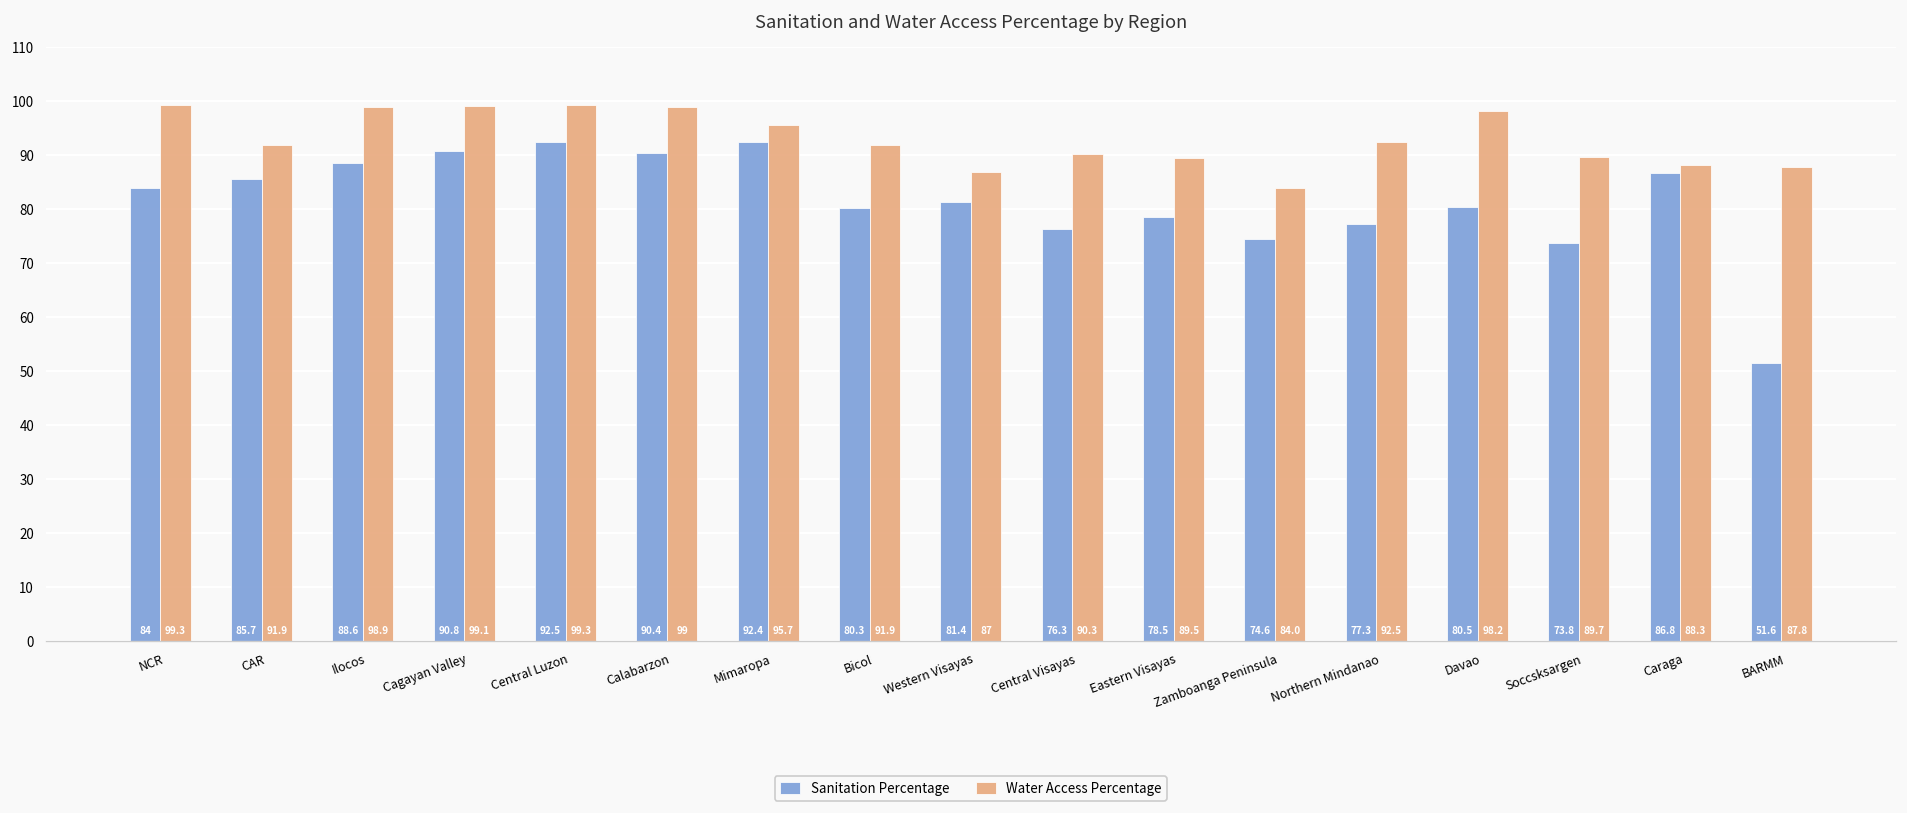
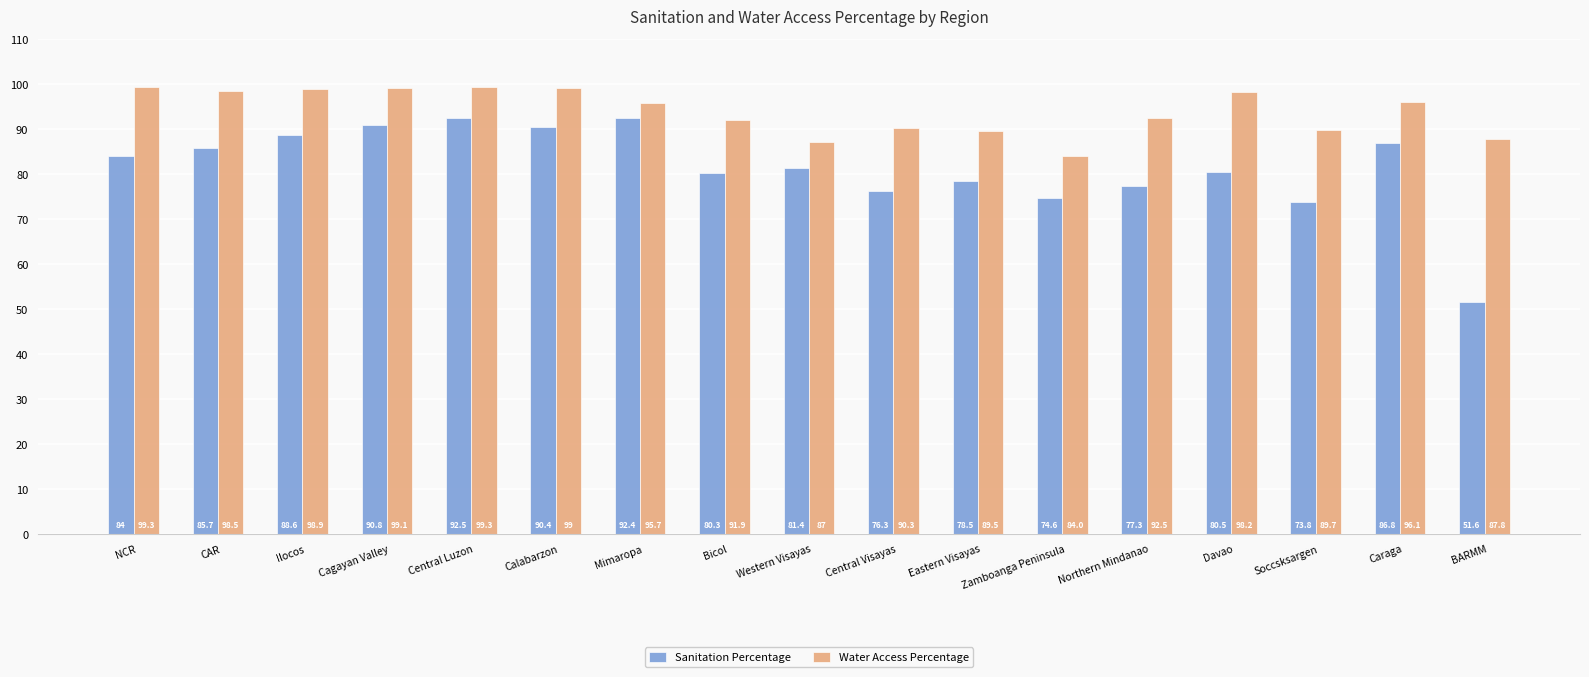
  {
    "Sanitation Percentage": {
      "NCR": 84,
      "CAR": 85.7,
      "Ilocos": 88.6,
      "Cagayan Valley": 90.8,
      "Central Luzon": 92.5,
      "Calabarzon": 90.4,
      "Mimaropa": 92.4,
      "Bicol": 80.3,
      "Western Visayas": 81.4,
      "Central Visayas": 76.3,
      "Eastern Visayas": 78.5,
      "Zamboanga Peninsula": 74.6,
      "Northern Mindanao": 77.3,
      "Davao": 80.5,
      "Soccsksargen": 73.8,
      "Caraga": 86.8,
      "BARMM": 51.6
    },
    "Water Access Percentage": {
      "NCR": 99.3,
-     "CAR": 91.9,
+     "CAR": 98.5,
      "Ilocos": 98.9,
      "Cagayan Valley": 99.1,
      "Central Luzon": 99.3,
      "Calabarzon": 99,
      "Mimaropa": 95.7,
      "Bicol": 91.9,
      "Western Visayas": 87,
      "Central Visayas": 90.3,
      "Eastern Visayas": 89.5,
      "Zamboanga Peninsula": 84.0,
      "Northern Mindanao": 92.5,
      "Davao": 98.2,
      "Soccsksargen": 89.7,
-     "Caraga": 88.3,
+     "Caraga": 96.1,
      "BARMM": 87.8
    }
  }
